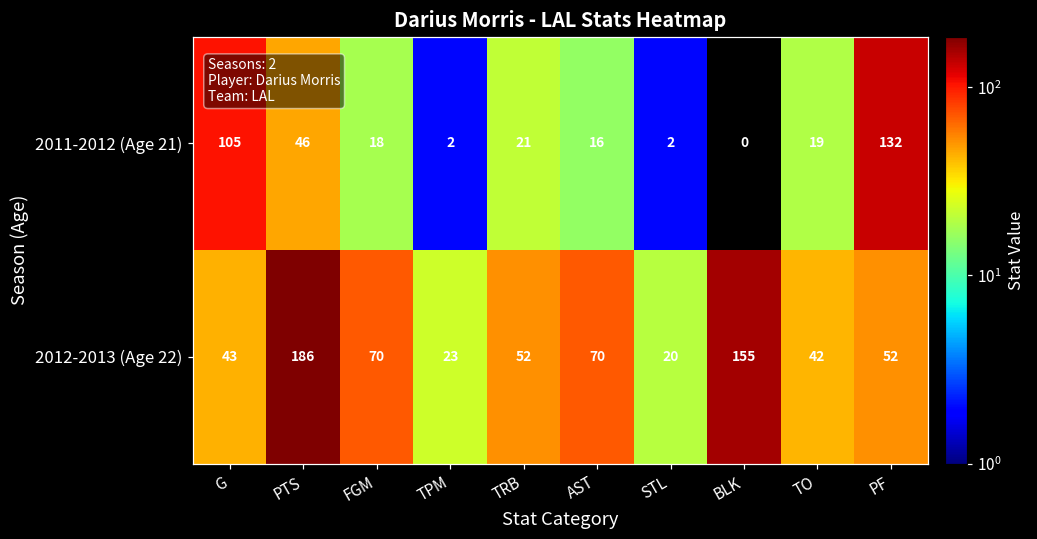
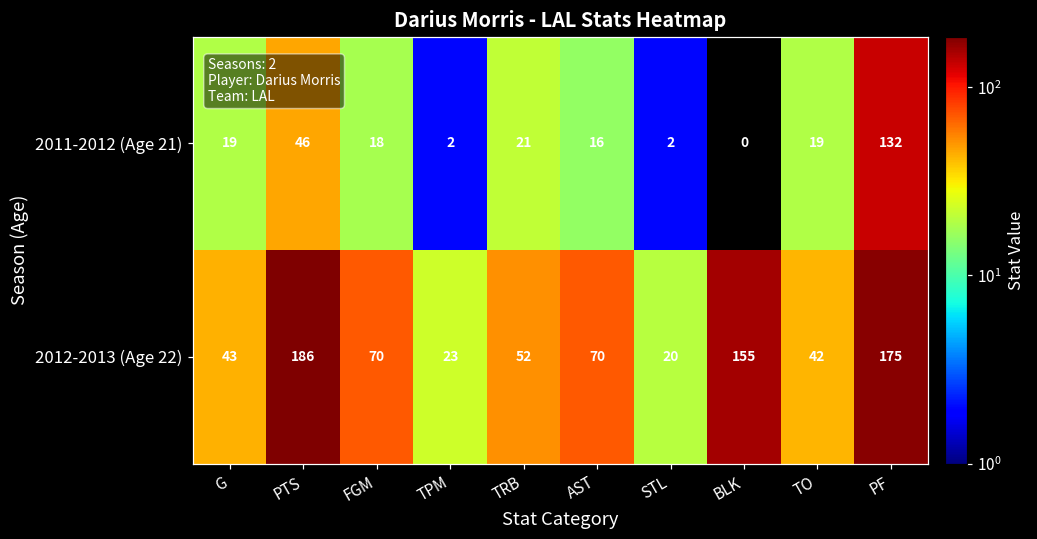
  {
    "2011-2012 (Age 21)": {
-     "G": 105,
+     "G": 19,
      "PTS": 46,
      "FGM": 18,
      "TPM": 2,
      "TRB": 21,
      "AST": 16,
      "STL": 2,
      "BLK": 0,
      "TO": 19,
      "PF": 132
    },
    "2012-2013 (Age 22)": {
      "G": 43,
      "PTS": 186,
      "FGM": 70,
      "TPM": 23,
      "TRB": 52,
      "AST": 70,
      "STL": 20,
      "BLK": 155,
      "TO": 42,
-     "PF": 52
+     "PF": 175
    }
  }
